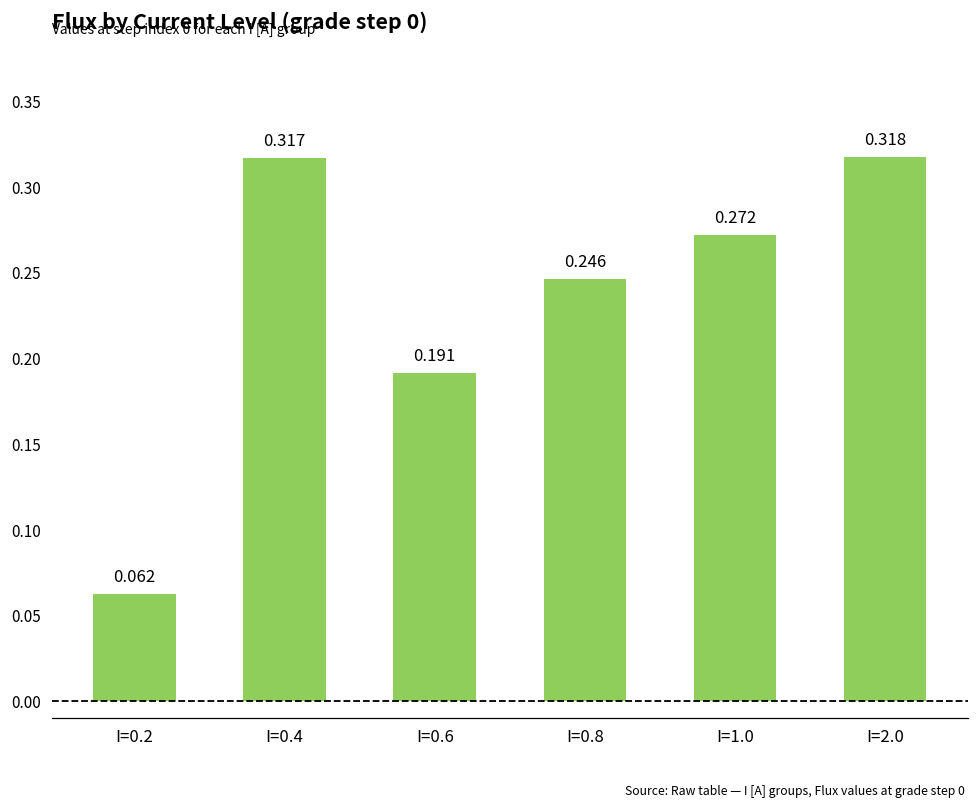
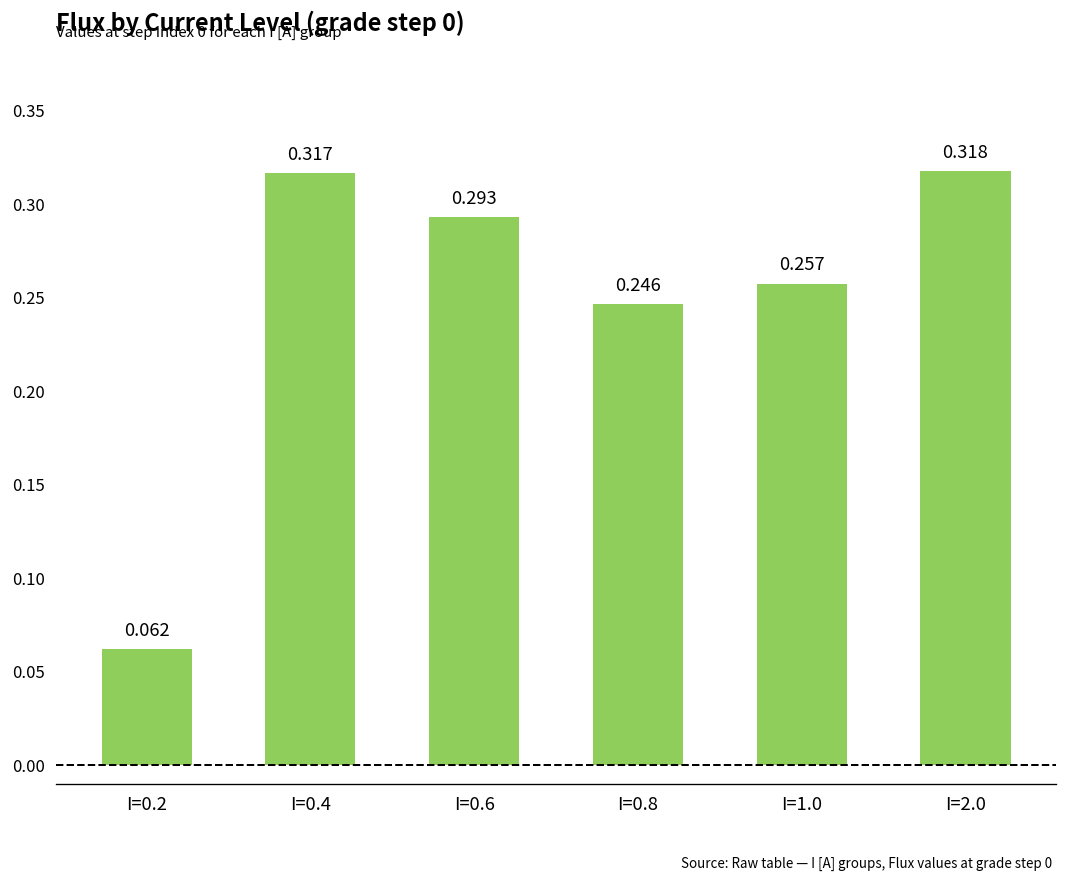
  {
    "I=0.2": 0.062,
    "I=0.4": 0.317,
-   "I=0.6": 0.191,
+   "I=0.6": 0.293,
    "I=0.8": 0.246,
-   "I=1.0": 0.272,
+   "I=1.0": 0.257,
    "I=2.0": 0.318
  }
